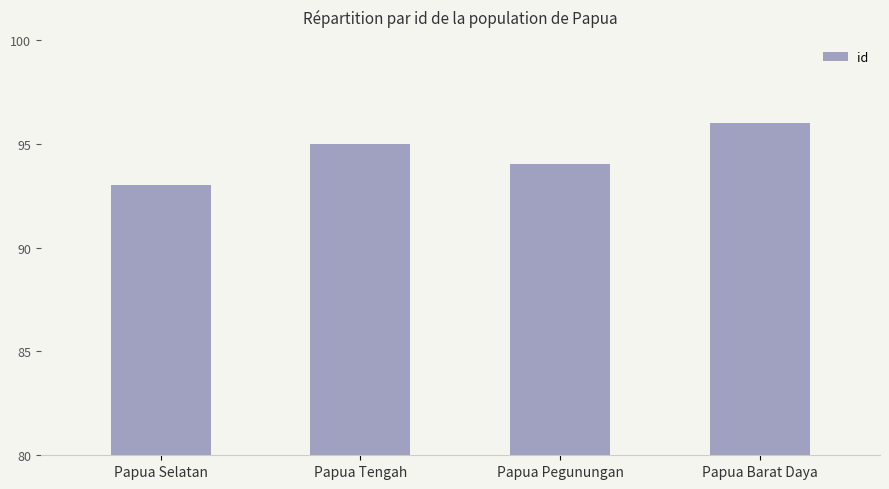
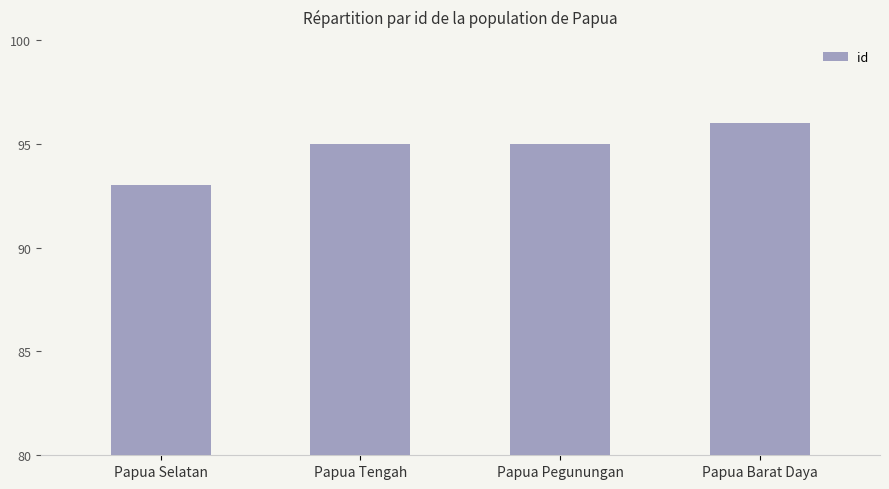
  {
    "Papua Selatan": 93,
    "Papua Tengah": 95,
-   "Papua Pegunungan": 94,
+   "Papua Pegunungan": 95,
    "Papua Barat Daya": 96
  }
